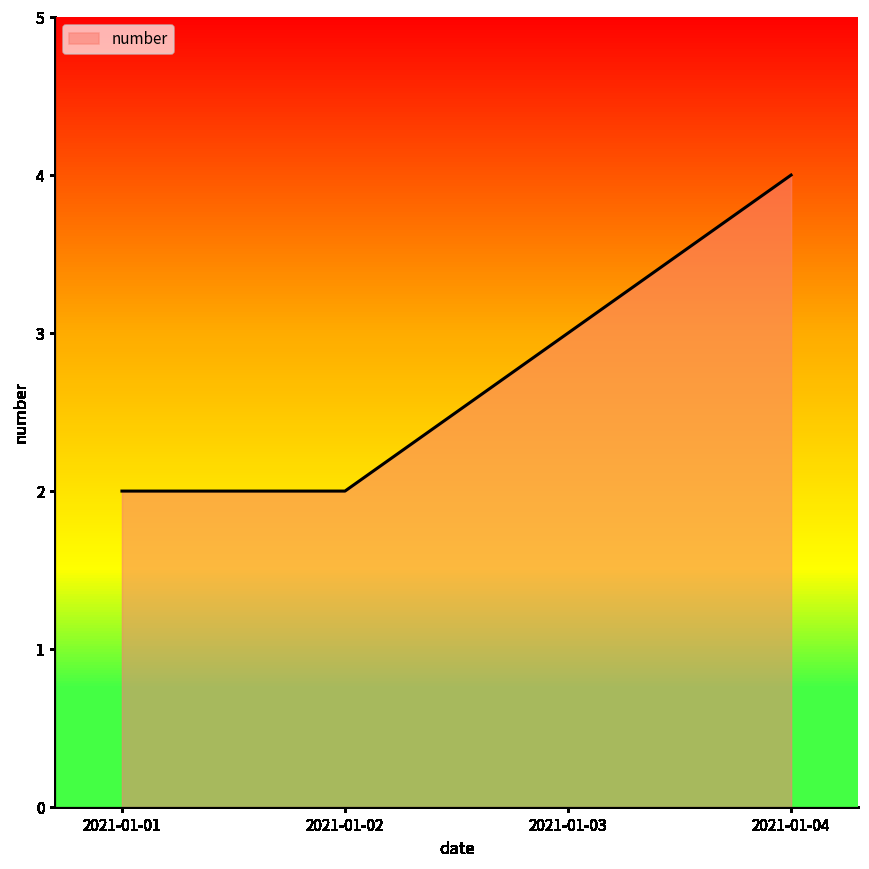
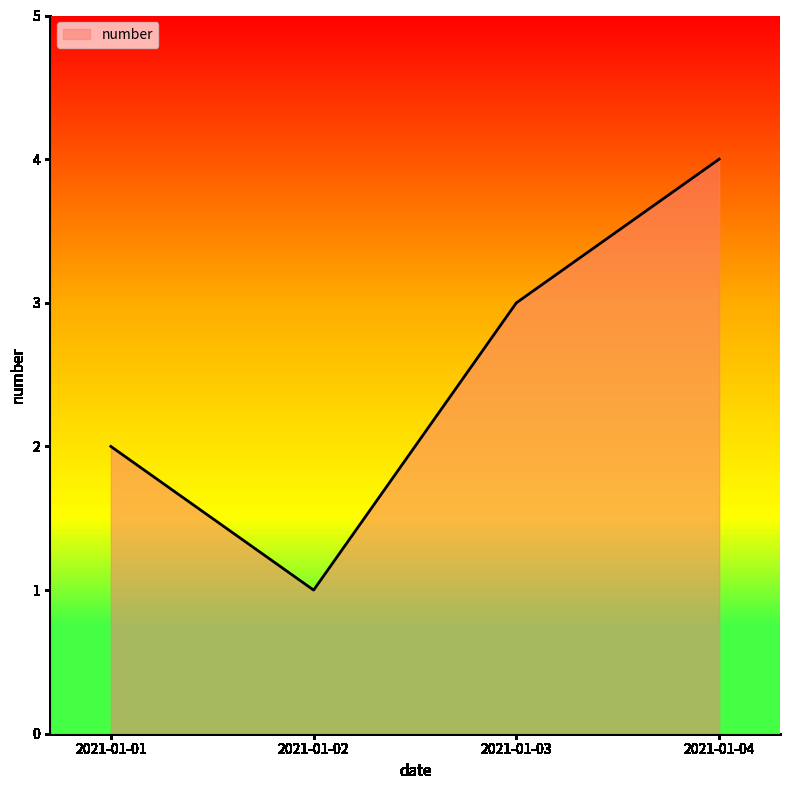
  {
    "number": {
      "2021-01-01": 2,
-     "2021-01-02": 2,
+     "2021-01-02": 1,
      "2021-01-03": 3,
      "2021-01-04": 4
    }
  }
